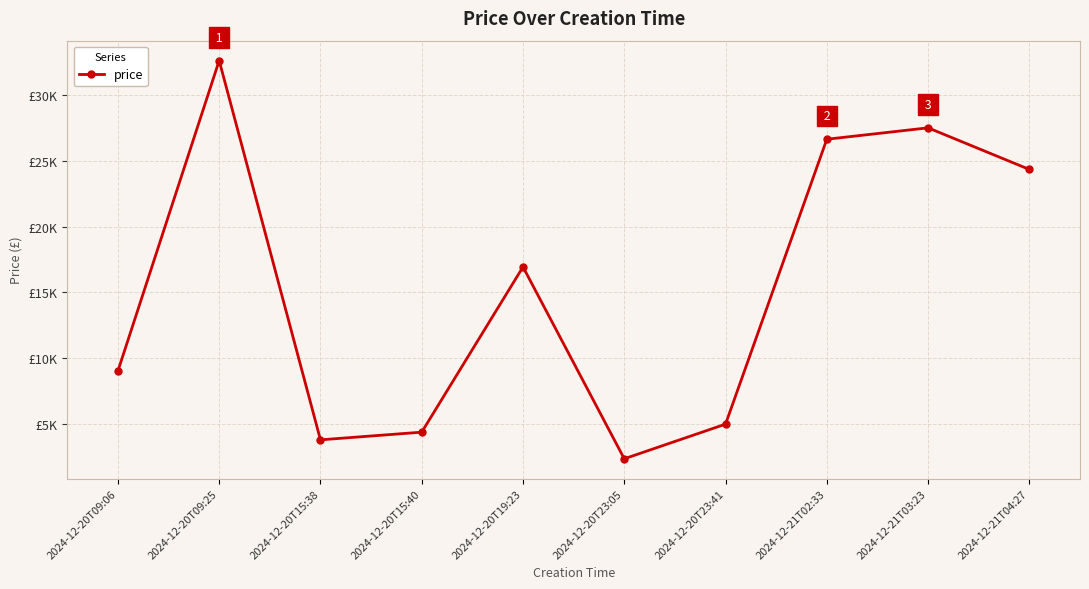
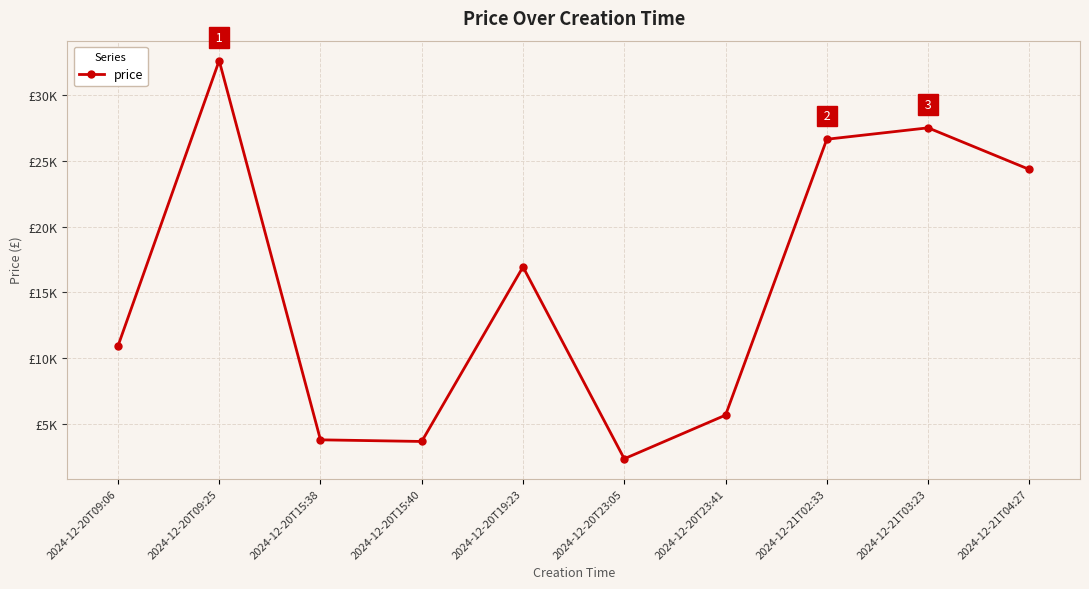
  {
-   "2024-12-20T09:06": "£9000",
+   "2024-12-20T09:06": "£10900",
    "2024-12-20T15:38": "£3800",
-   "2024-12-20T15:40": "£4400",
+   "2024-12-20T15:40": "£3700",
    "2024-12-20T19:23": "£16900",
    "2024-12-20T23:05": "£2400",
-   "2024-12-20T23:41": "£5000",
+   "2024-12-20T23:41": "£5700",
    "2024-12-21T04:27": "£24300"
  }
